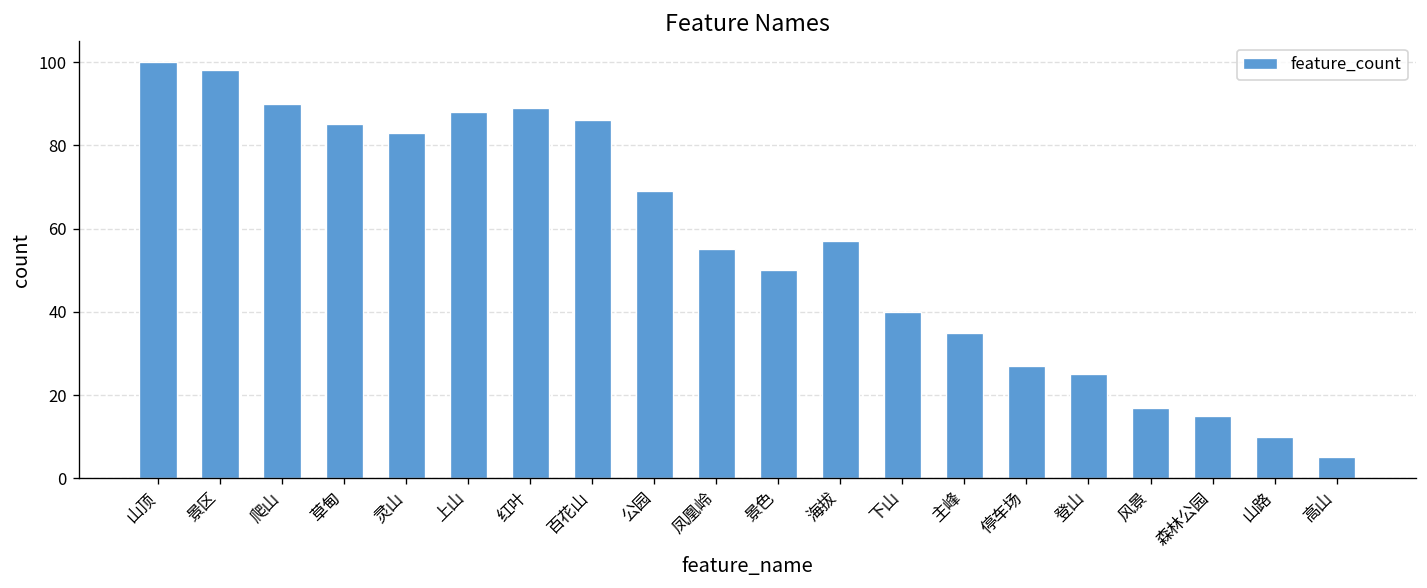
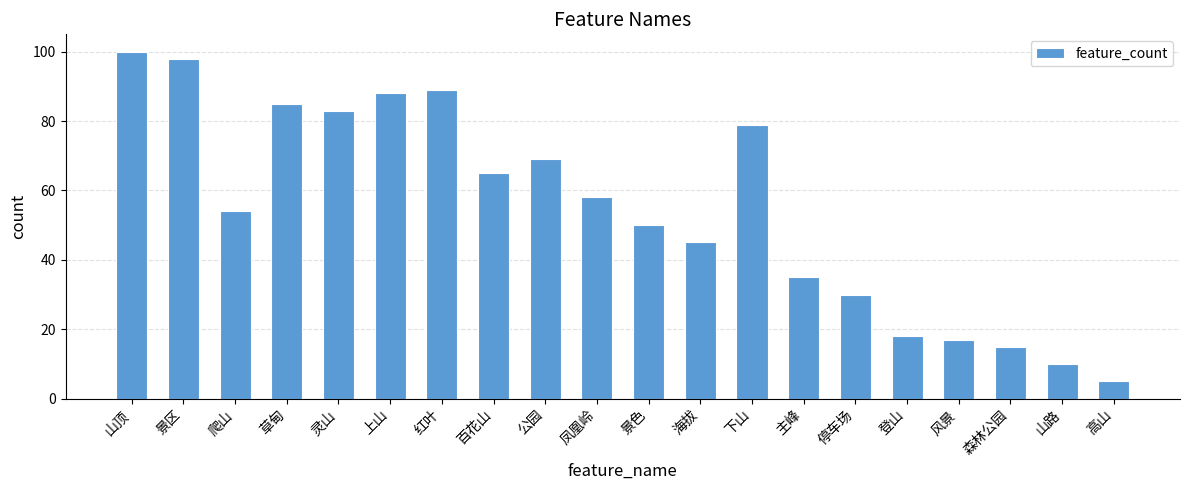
  {
    "山顶": 100,
    "景区": 98,
-   "爬山": 90,
+   "爬山": 54,
    "草甸": 85,
    "灵山": 83,
    "上山": 88,
    "红叶": 89,
-   "百花山": 86,
+   "百花山": 65,
    "公园": 69,
-   "凤凰岭": 55,
+   "凤凰岭": 58,
    "景色": 50,
-   "海拔": 57,
-   "下山": 40,
+   "海拔": 45,
+   "下山": 79,
    "主峰": 35,
-   "停车场": 27,
-   "登山": 25,
+   "停车场": 30,
+   "登山": 18,
    "风景": 17,
    "森林公园": 15,
    "山路": 10,
    "高山": 5
  }
